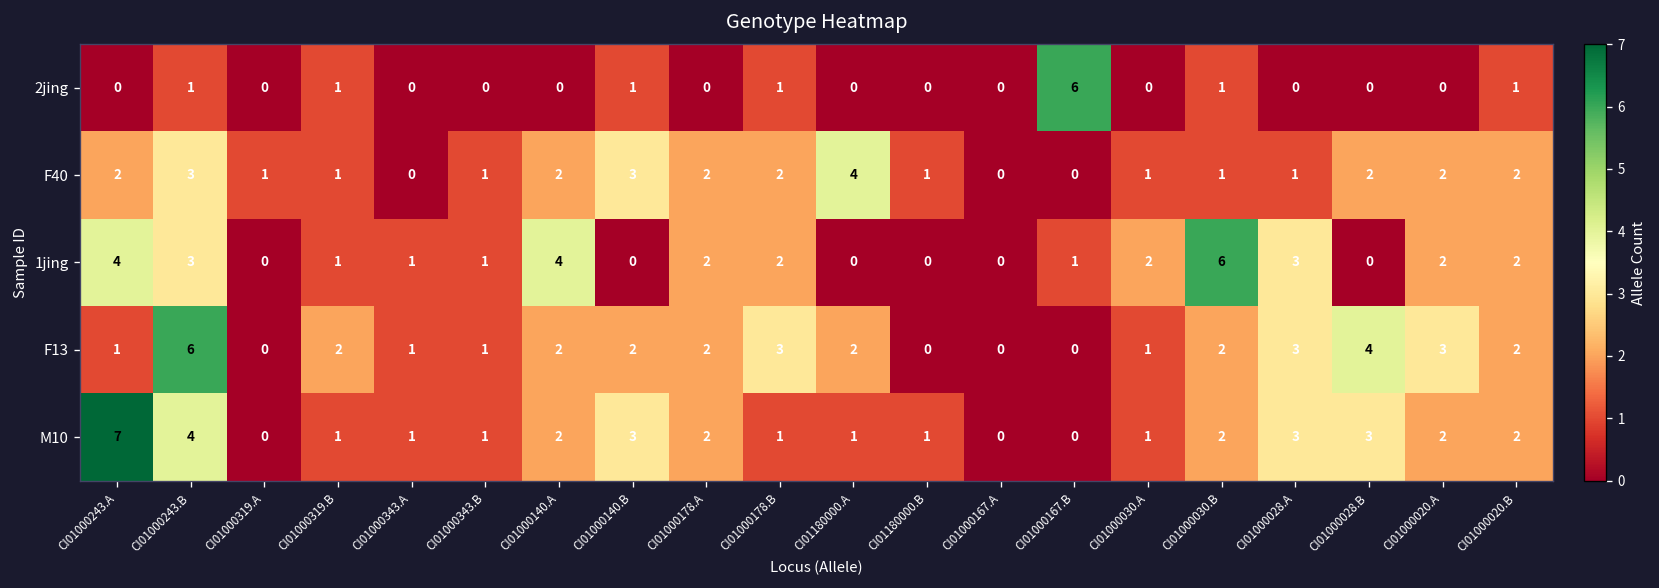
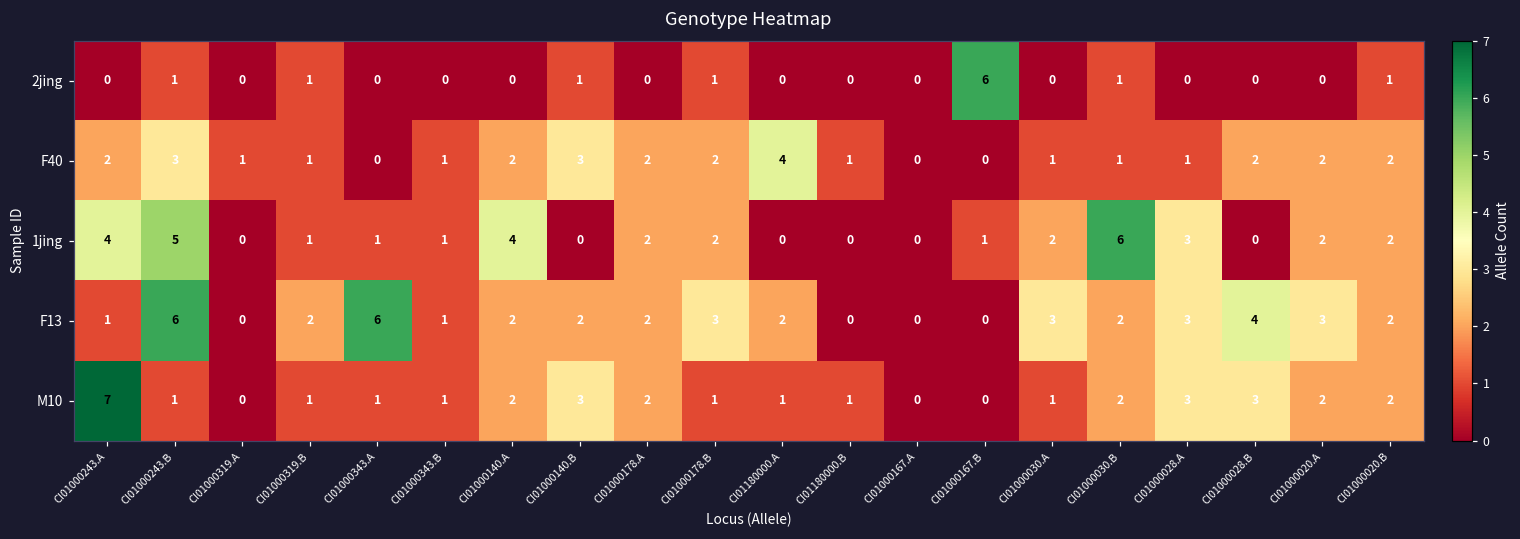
  {
    "2jing": {
      "CI01000243.A": 0,
      "CI01000243.B": 1,
      "CI01000319.A": 0,
      "CI01000319.B": 1,
      "CI01000343.A": 0,
      "CI01000343.B": 0,
      "CI01000140.A": 0,
      "CI01000140.B": 1,
      "CI01000178.A": 0,
      "CI01000178.B": 1,
      "CI01180000.A": 0,
      "CI01180000.B": 0,
      "CI01000167.A": 0,
      "CI01000167.B": 6,
      "CI01000030.A": 0,
      "CI01000030.B": 1,
      "CI01000028.A": 0,
      "CI01000028.B": 0,
      "CI01000020.A": 0,
      "CI01000020.B": 1
    },
    "F40": {
      "CI01000243.A": 2,
      "CI01000243.B": 3,
      "CI01000319.A": 1,
      "CI01000319.B": 1,
      "CI01000343.A": 0,
      "CI01000343.B": 1,
      "CI01000140.A": 2,
      "CI01000140.B": 3,
      "CI01000178.A": 2,
      "CI01000178.B": 2,
      "CI01180000.A": 4,
      "CI01180000.B": 1,
      "CI01000167.A": 0,
      "CI01000167.B": 0,
      "CI01000030.A": 1,
      "CI01000030.B": 1,
      "CI01000028.A": 1,
      "CI01000028.B": 2,
      "CI01000020.A": 2,
      "CI01000020.B": 2
    },
    "1jing": {
      "CI01000243.A": 4,
-     "CI01000243.B": 3,
+     "CI01000243.B": 5,
      "CI01000319.A": 0,
      "CI01000319.B": 1,
      "CI01000343.A": 1,
      "CI01000343.B": 1,
      "CI01000140.A": 4,
      "CI01000140.B": 0,
      "CI01000178.A": 2,
      "CI01000178.B": 2,
      "CI01180000.A": 0,
      "CI01180000.B": 0,
      "CI01000167.A": 0,
      "CI01000167.B": 1,
      "CI01000030.A": 2,
      "CI01000030.B": 6,
      "CI01000028.A": 3,
      "CI01000028.B": 0,
      "CI01000020.A": 2,
      "CI01000020.B": 2
    },
    "F13": {
      "CI01000243.A": 1,
      "CI01000243.B": 6,
      "CI01000319.A": 0,
      "CI01000319.B": 2,
-     "CI01000343.A": 1,
+     "CI01000343.A": 6,
      "CI01000343.B": 1,
      "CI01000140.A": 2,
      "CI01000140.B": 2,
      "CI01000178.A": 2,
      "CI01000178.B": 3,
      "CI01180000.A": 2,
      "CI01180000.B": 0,
      "CI01000167.A": 0,
      "CI01000167.B": 0,
-     "CI01000030.A": 1,
+     "CI01000030.A": 3,
      "CI01000030.B": 2,
      "CI01000028.A": 3,
      "CI01000028.B": 4,
      "CI01000020.A": 3,
      "CI01000020.B": 2
    },
    "M10": {
      "CI01000243.A": 7,
-     "CI01000243.B": 4,
+     "CI01000243.B": 1,
      "CI01000319.A": 0,
      "CI01000319.B": 1,
      "CI01000343.A": 1,
      "CI01000343.B": 1,
      "CI01000140.A": 2,
      "CI01000140.B": 3,
      "CI01000178.A": 2,
      "CI01000178.B": 1,
      "CI01180000.A": 1,
      "CI01180000.B": 1,
      "CI01000167.A": 0,
      "CI01000167.B": 0,
      "CI01000030.A": 1,
      "CI01000030.B": 2,
      "CI01000028.A": 3,
      "CI01000028.B": 3,
      "CI01000020.A": 2,
      "CI01000020.B": 2
    }
  }
